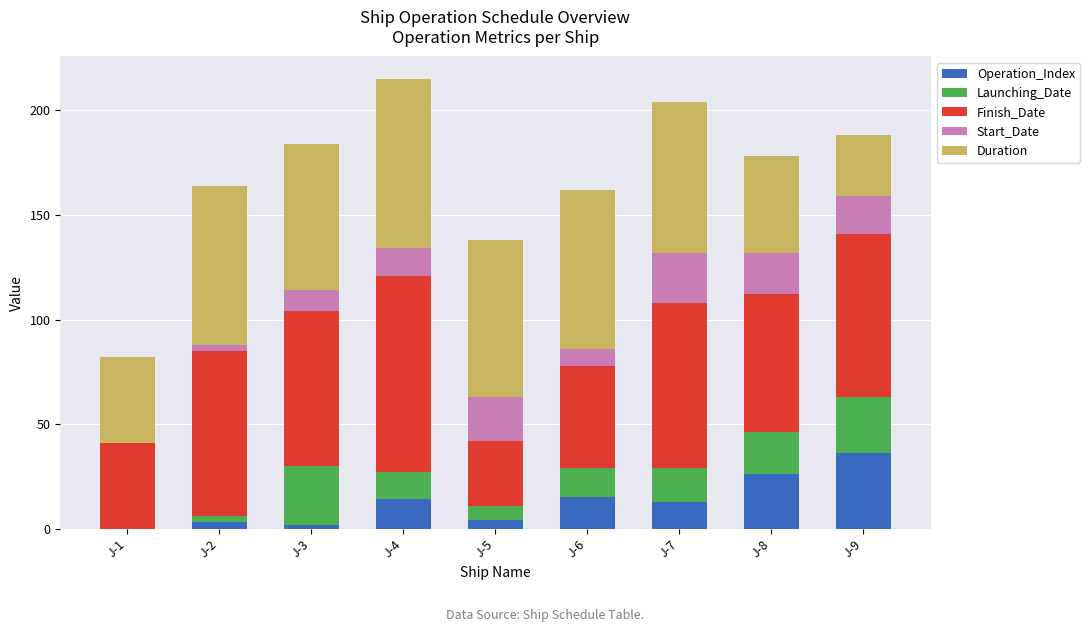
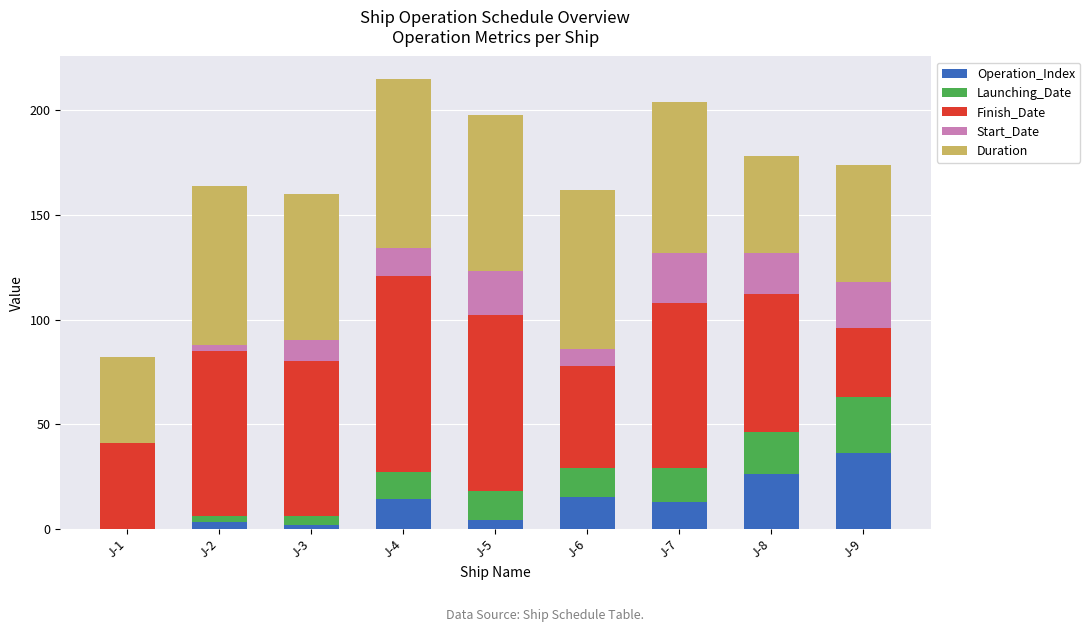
  {
    "Operation_Index": {
      "J-1": 0,
      "J-2": 3,
      "J-3": 2,
      "J-4": 14,
      "J-5": 4,
      "J-6": 15,
      "J-7": 13,
      "J-8": 26,
      "J-9": 36
    },
    "Launching_Date": {
      "J-1": 0,
      "J-2": 3,
-     "J-3": 28,
+     "J-3": 4,
      "J-4": 13,
-     "J-5": 7,
+     "J-5": 14,
      "J-6": 14,
      "J-7": 16,
      "J-8": 20,
      "J-9": 27
    },
    "Finish_Date": {
      "J-1": 41,
      "J-2": 79,
      "J-3": 74,
      "J-4": 94,
-     "J-5": 31,
+     "J-5": 84,
      "J-6": 49,
      "J-7": 79,
      "J-8": 66,
-     "J-9": 78
+     "J-9": 33
    },
    "Start_Date": {
      "J-1": 0,
      "J-2": 3,
      "J-3": 10,
      "J-4": 13,
      "J-5": 21,
      "J-6": 8,
      "J-7": 24,
      "J-8": 20,
-     "J-9": 18
+     "J-9": 22
    },
    "Duration": {
      "J-1": 41,
      "J-2": 76,
      "J-3": 70,
      "J-4": 81,
      "J-5": 75,
      "J-6": 76,
      "J-7": 72,
      "J-8": 46,
-     "J-9": 29
+     "J-9": 56
    }
  }
